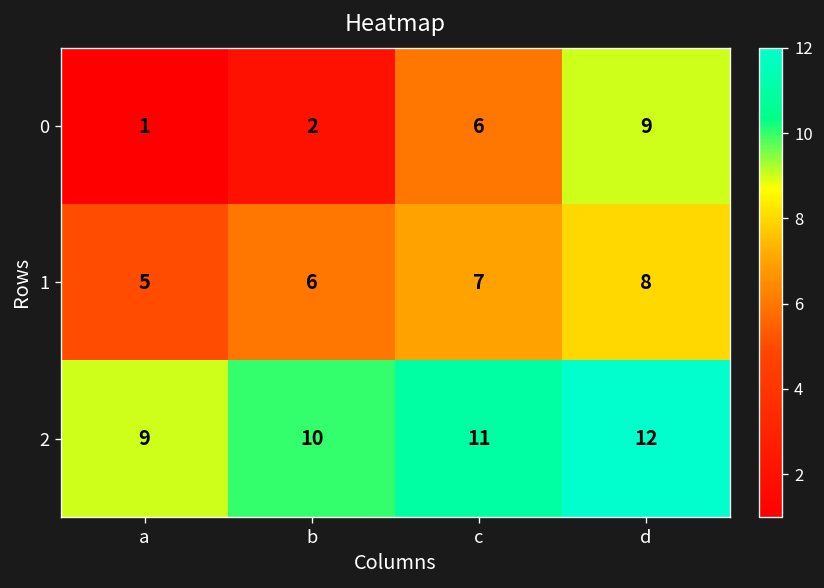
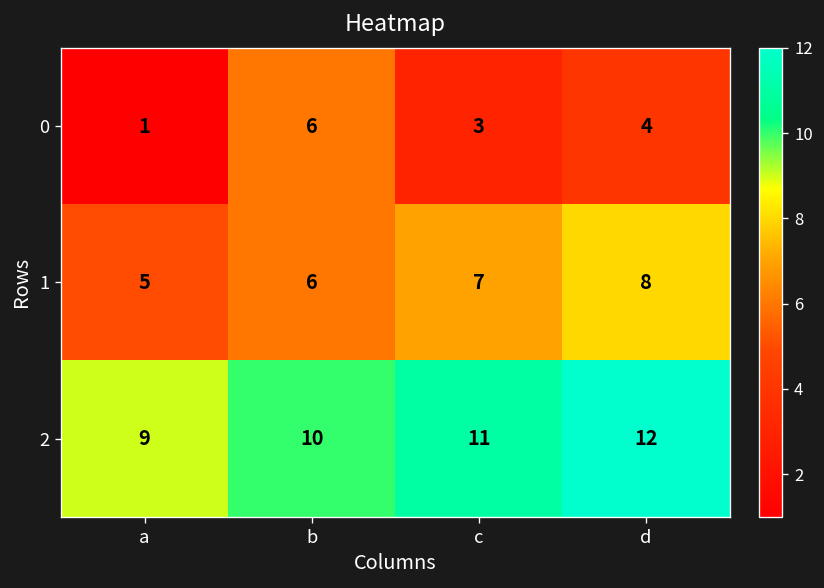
  {
    "0": {
      "a": 1,
-     "b": 2,
-     "c": 6,
-     "d": 9
+     "b": 6,
+     "c": 3,
+     "d": 4
    },
    "1": {
      "a": 5,
      "b": 6,
      "c": 7,
      "d": 8
    },
    "2": {
      "a": 9,
      "b": 10,
      "c": 11,
      "d": 12
    }
  }
